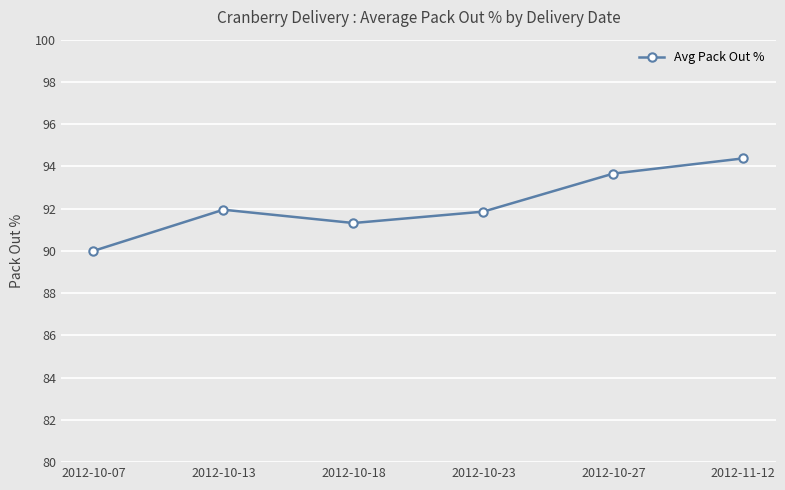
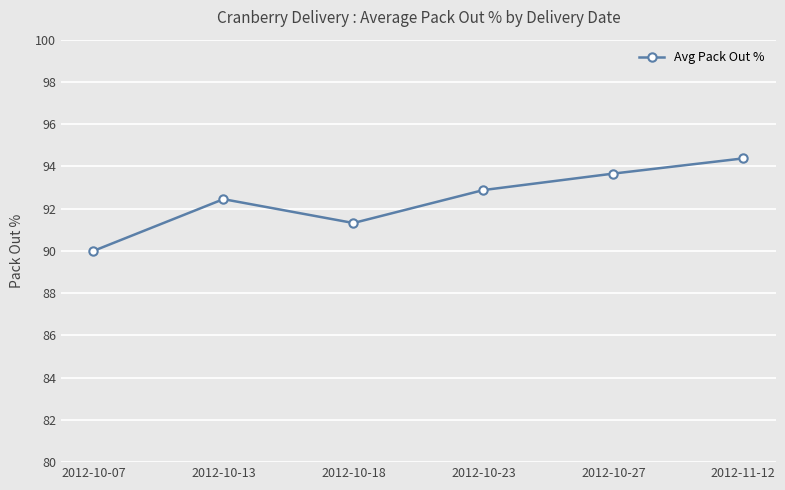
  {
    "2012-10-07": 90.0,
-   "2012-10-13": 92.0,
+   "2012-10-13": 92.5,
    "2012-10-18": 91.3,
-   "2012-10-23": 91.9,
+   "2012-10-23": 92.9,
    "2012-10-27": 93.7,
    "2012-11-12": 94.4
  }
